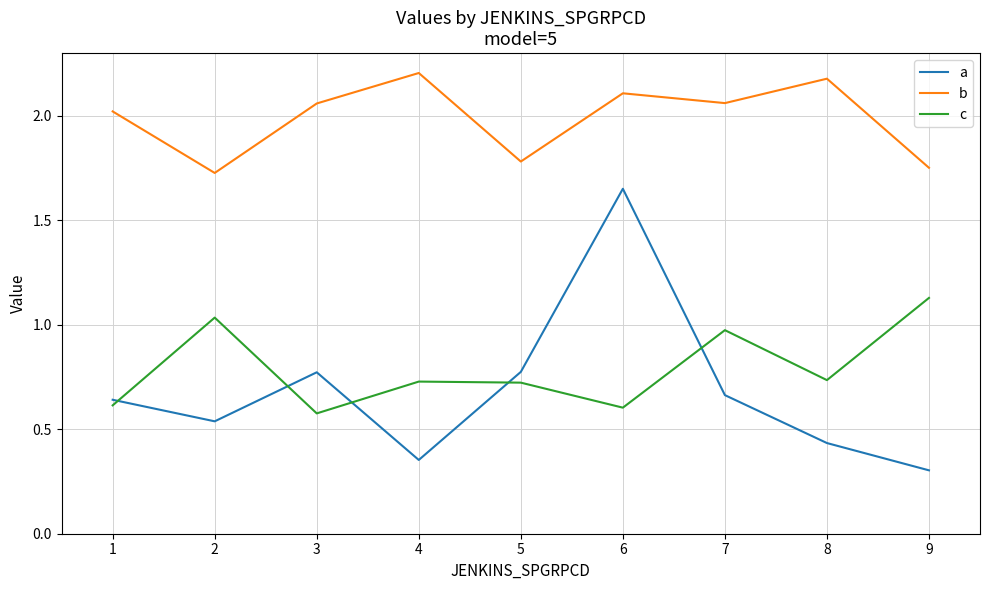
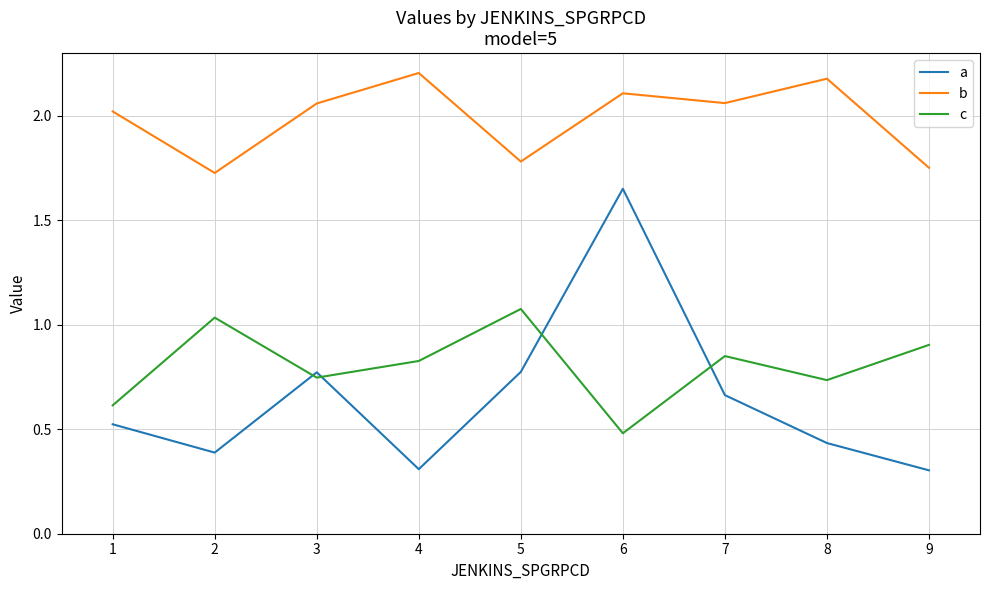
  {
    "a": {
-     "1": 0.64,
-     "2": 0.54,
+     "1": 0.52,
+     "2": 0.39,
      "3": 0.77,
-     "4": 0.35,
+     "4": 0.31,
      "5": 0.77,
      "6": 1.65,
      "7": 0.66,
      "8": 0.43,
      "9": 0.30
    },
    "b": {
      "1": 2.02,
      "2": 1.73,
      "3": 2.06,
      "4": 2.20,
      "5": 1.78,
      "6": 2.11,
      "7": 2.06,
      "8": 2.18,
      "9": 1.75
    },
    "c": {
      "1": 0.61,
      "2": 1.03,
-     "3": 0.58,
-     "4": 0.73,
-     "5": 0.72,
-     "6": 0.60,
-     "7": 0.97,
+     "3": 0.75,
+     "4": 0.83,
+     "5": 1.08,
+     "6": 0.48,
+     "7": 0.85,
      "8": 0.74,
-     "9": 1.13
+     "9": 0.90
    }
  }
